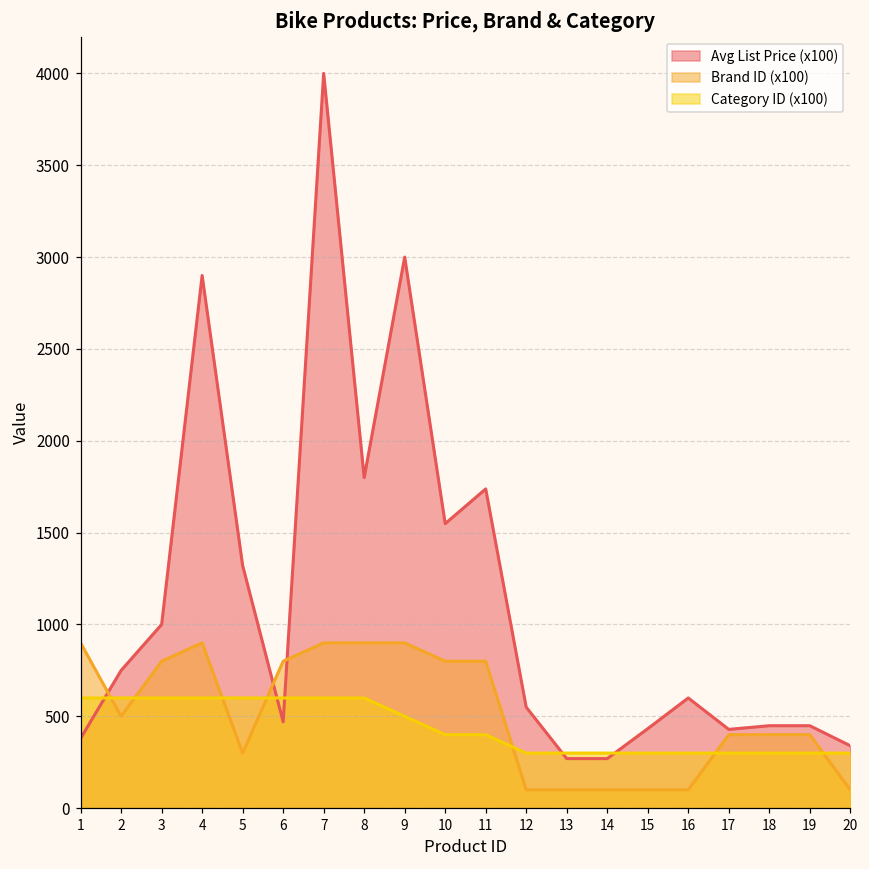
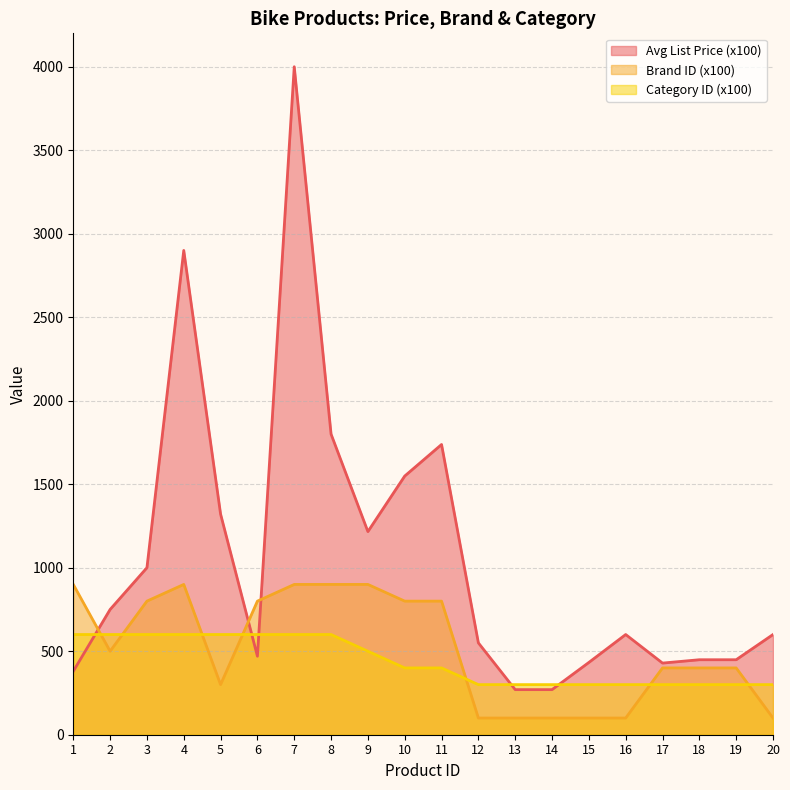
  {
    "Avg List Price (x100)": {
      "1": 380,
      "2": 750,
      "3": 1000,
      "4": 2900,
      "5": 1320,
      "6": 470,
      "7": 4000,
      "8": 1800,
-     "9": 3000,
+     "9": 1220,
      "10": 1550,
      "11": 1740,
      "12": 550,
      "13": 270,
      "14": 270,
      "15": 430,
      "16": 600,
      "17": 430,
      "18": 450,
      "19": 450,
-     "20": 340
+     "20": 600
    }
  }
